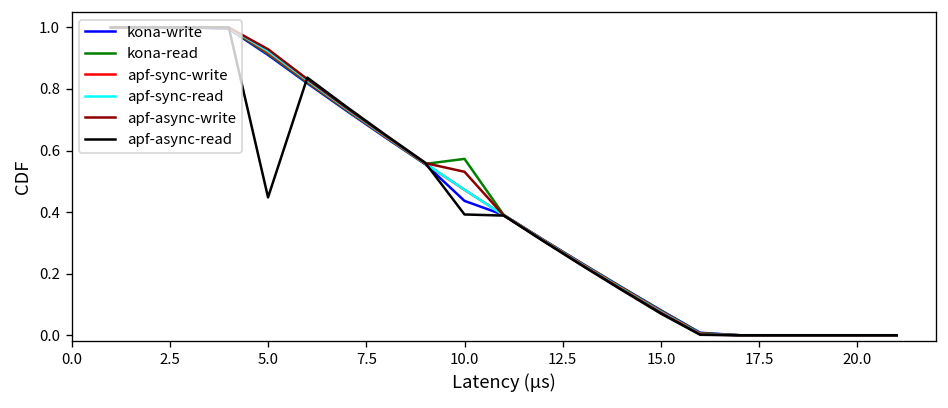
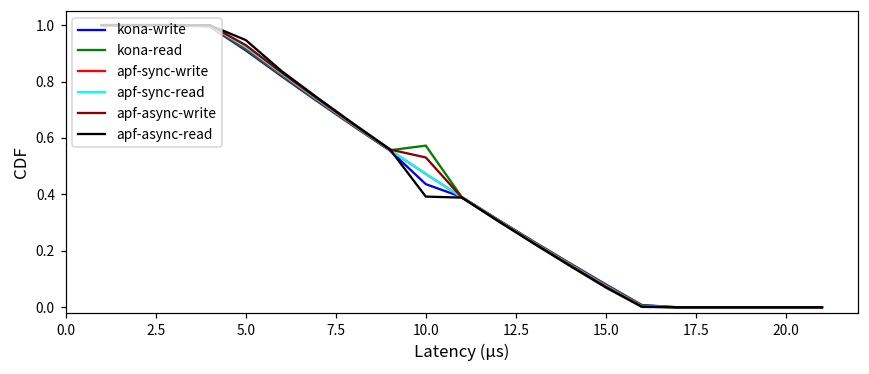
  {
    "kona-write": {
      "10.0": 0.44
    },
    "kona-read": {
      "10.0": 0.57
    },
    "apf-async-write": {
      "10.0": 0.53
    },
    "apf-async-read": {
-     "5.0": 0.45,
+     "5.0": 0.95,
      "10.0": 0.39
    }
  }
